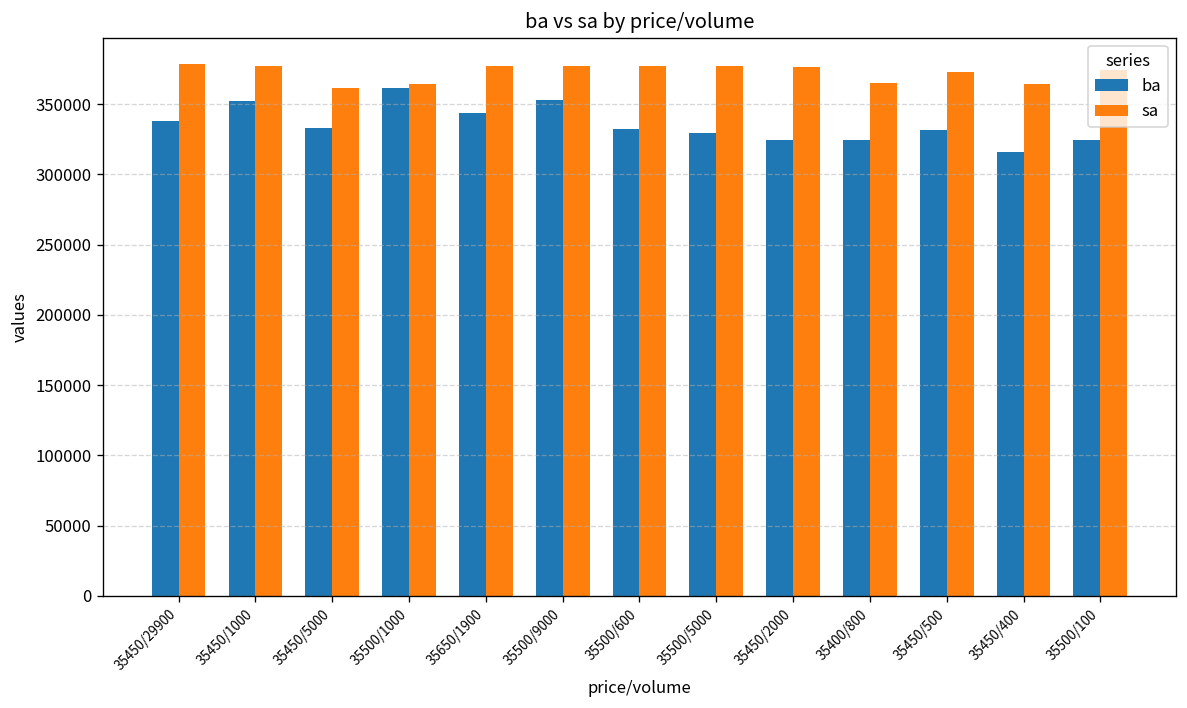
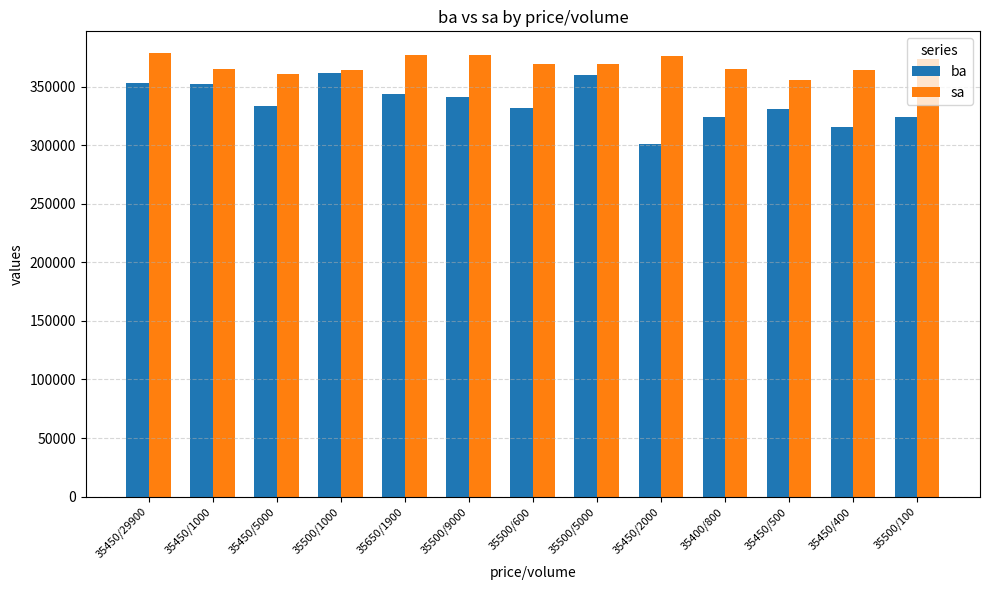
  {
    "ba": {
-     "35450/29900": 338000,
+     "35450/29900": 353000,
      "35450/1000": 352000,
      "35450/5000": 333000,
      "35500/1000": 361000,
      "35650/1900": 344000,
-     "35500/9000": 353000,
+     "35500/9000": 341000,
      "35500/600": 332000,
-     "35500/5000": 330000,
-     "35450/2000": 325000,
+     "35500/5000": 360000,
+     "35450/2000": 302000,
      "35400/800": 324000,
      "35450/500": 331000,
      "35450/400": 316000,
      "35500/100": 324000
    },
    "sa": {
      "35450/29900": 379000,
-     "35450/1000": 377000,
+     "35450/1000": 365000,
      "35450/5000": 361000,
      "35500/1000": 364000,
      "35650/1900": 377000,
      "35500/9000": 377000,
-     "35500/600": 377000,
-     "35500/5000": 377000,
+     "35500/600": 369000,
+     "35500/5000": 370000,
      "35450/2000": 376000,
      "35400/800": 365000,
-     "35450/500": 373000,
+     "35450/500": 356000,
      "35450/400": 364000
    }
  }
